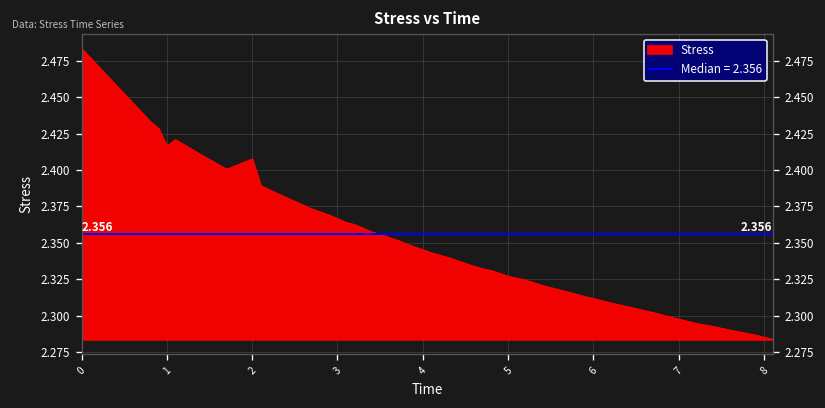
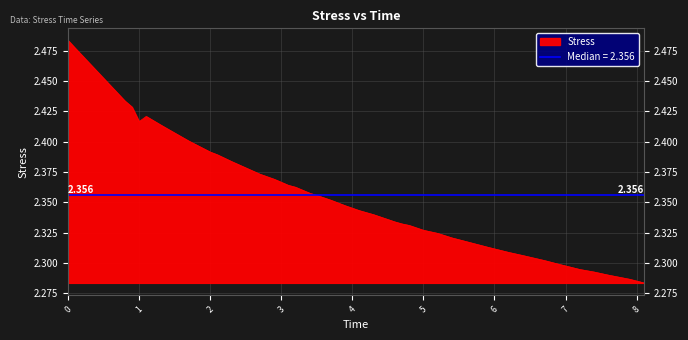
  {
    "0": 2.483,
    "1": 2.417,
-   "2": 2.408,
+   "2": 2.391,
    "5": 2.327
  }
